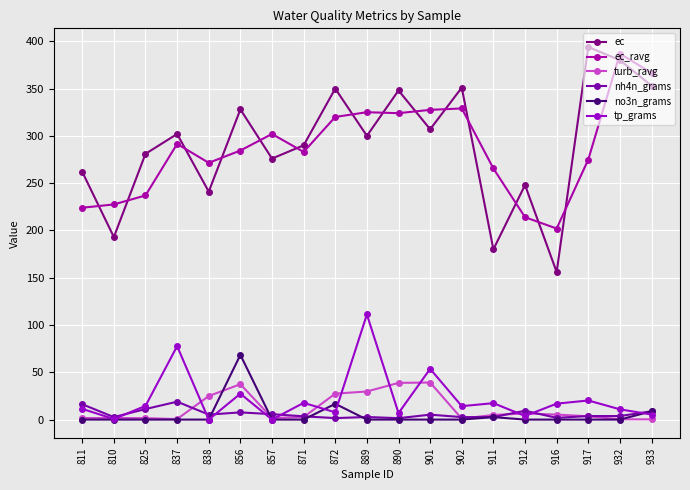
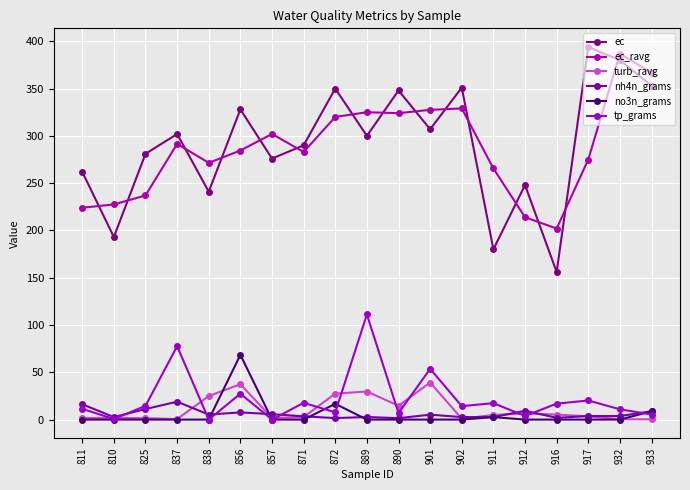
  {
    "turb_ravg": {
      "838": 20,
      "856": 40,
      "872": 30,
      "889": 30,
-     "890": 40,
+     "890": 10,
      "901": 40,
      "916": 10,
      "933": 0
    },
    "no3n_grams": {
      "856": 70,
      "872": 20,
      "889": 0,
      "901": 0,
      "912": 0,
      "917": 0
    }
  }
